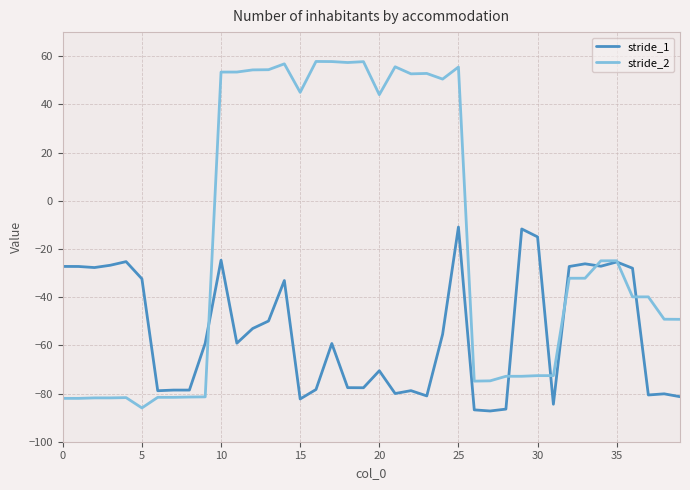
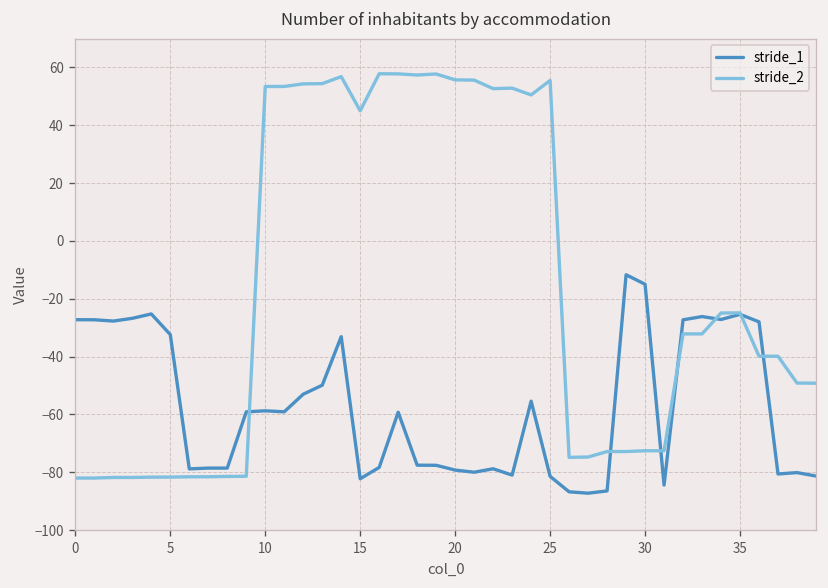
  {
    "stride_1": {
      "0": -27,
      "5": -32,
-     "10": -25,
+     "10": -59,
      "15": -82,
-     "20": -71,
-     "25": -11,
+     "20": -79,
+     "25": -81,
      "30": -15
    },
    "stride_2": {
      "0": -82,
-     "5": -86,
+     "5": -82,
      "10": 53,
      "15": 45,
-     "20": 44,
+     "20": 56,
      "25": 55,
      "30": -73
    }
  }
